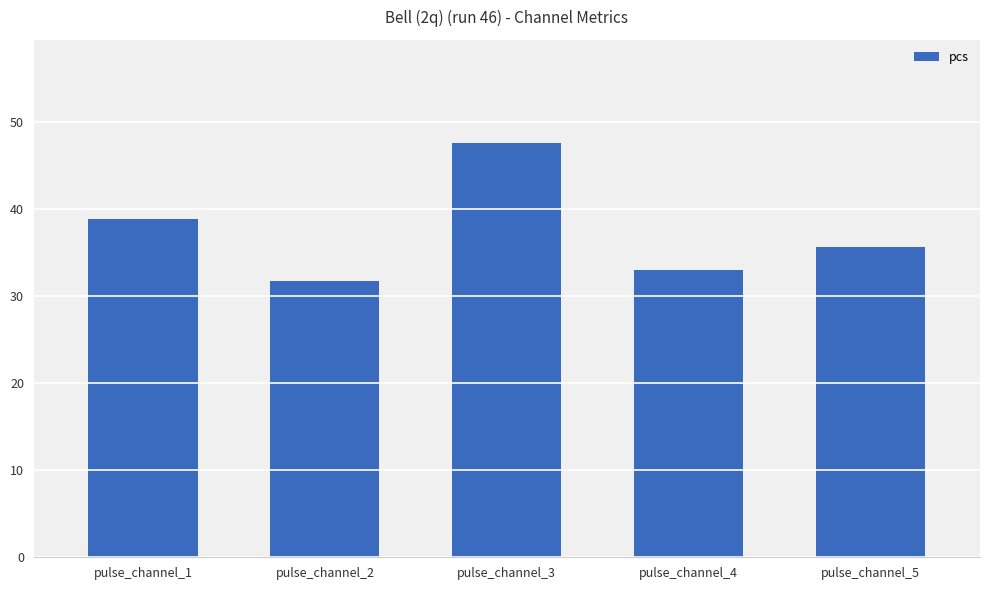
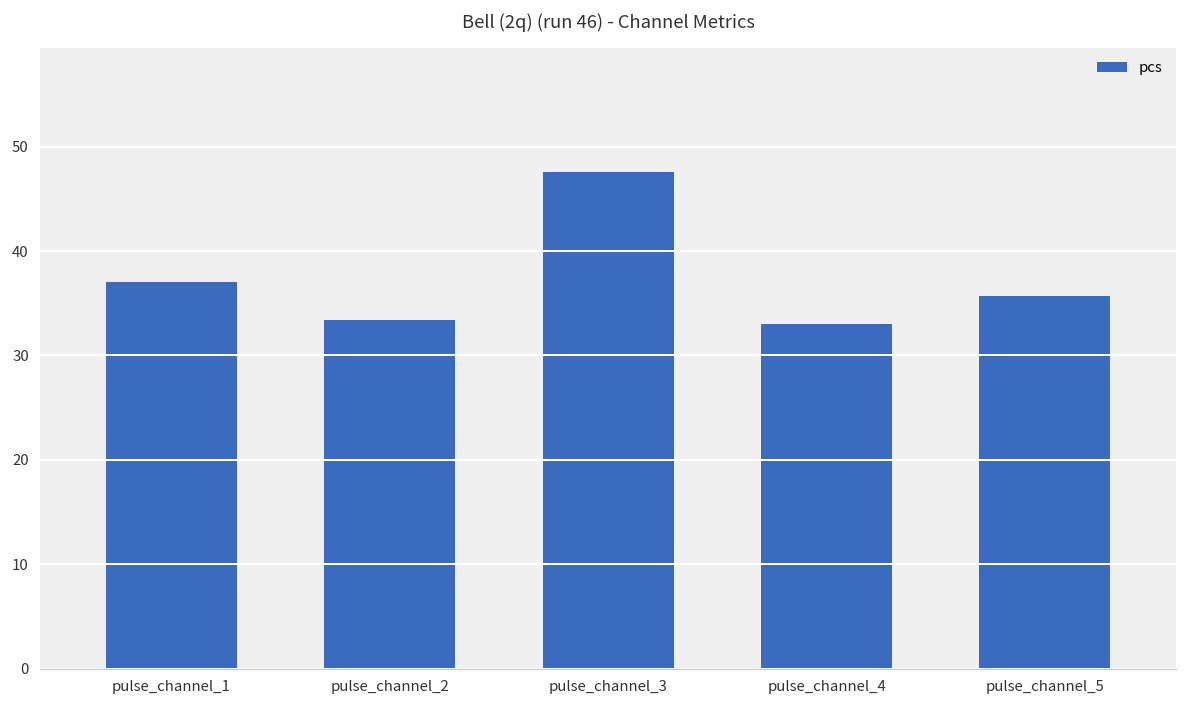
  {
-   "pulse_channel_1": 39,
-   "pulse_channel_2": 32,
+   "pulse_channel_1": 37,
+   "pulse_channel_2": 33,
    "pulse_channel_3": 48,
    "pulse_channel_4": 33,
    "pulse_channel_5": 36
  }
